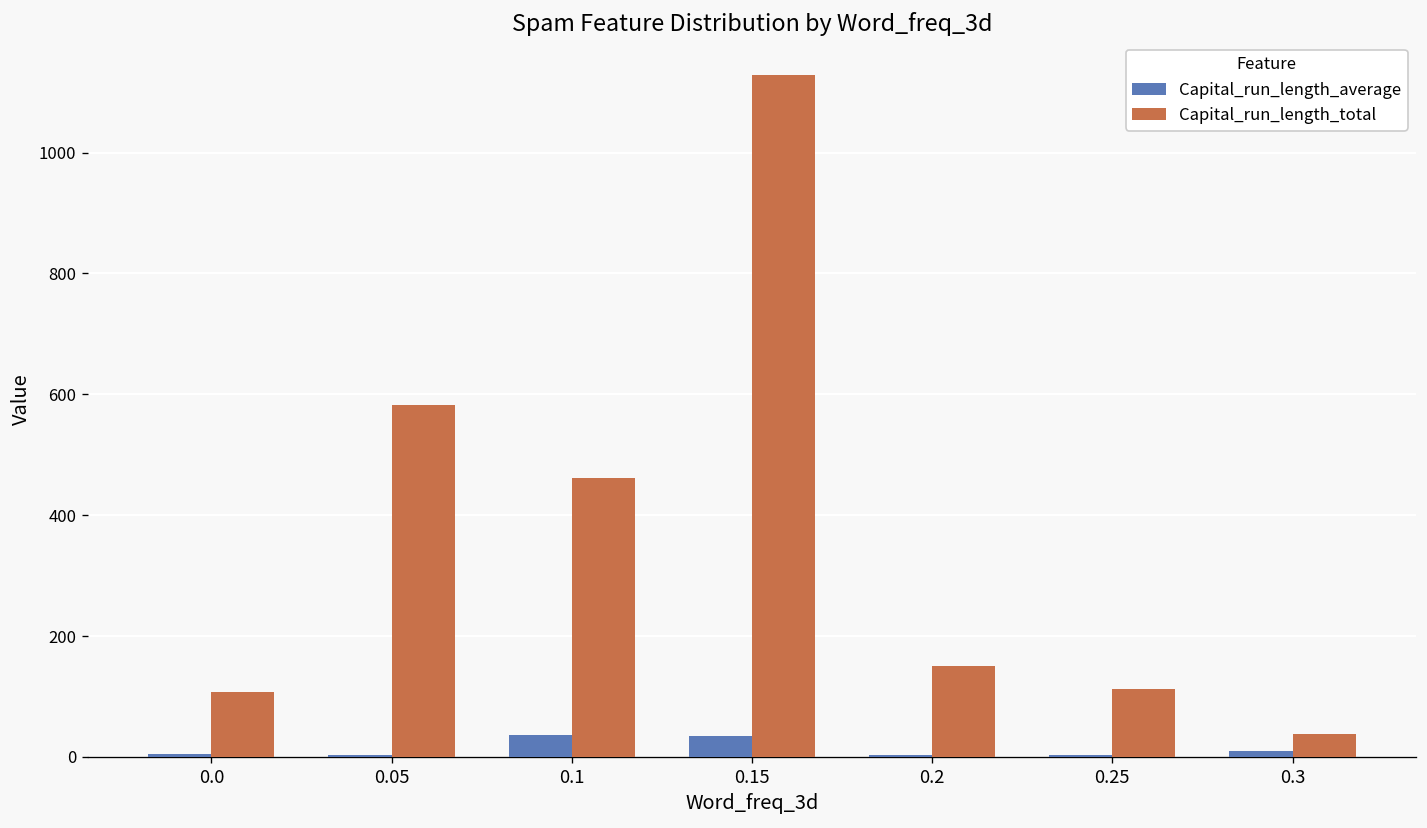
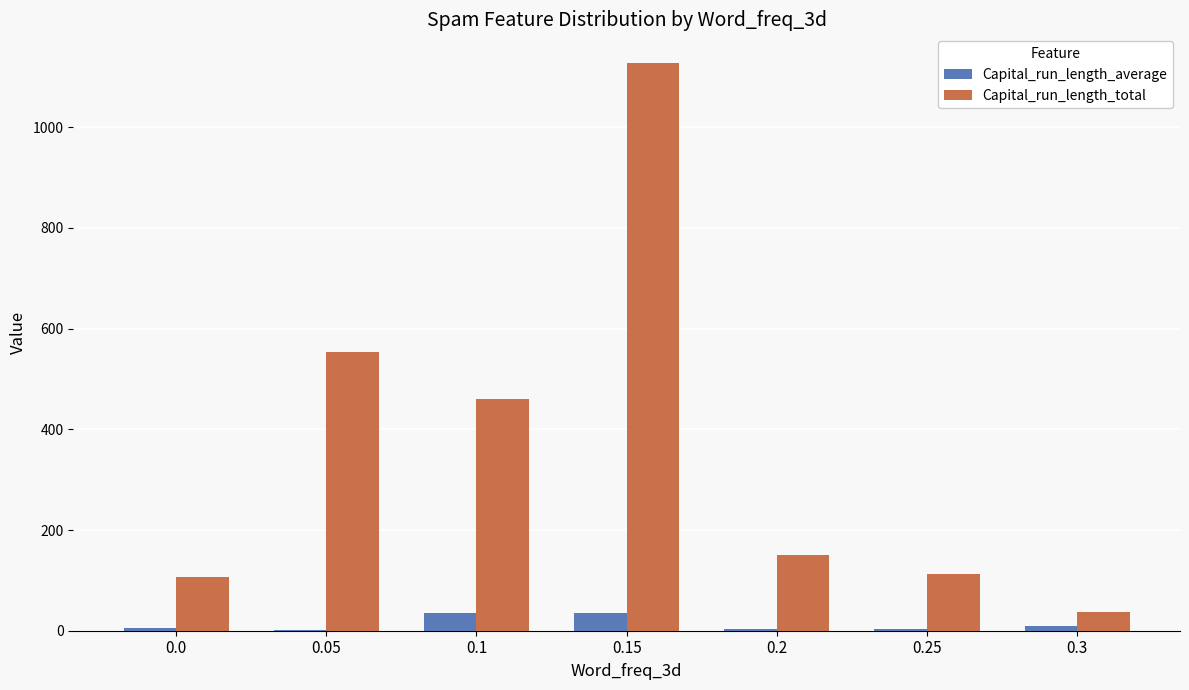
  {
    "Capital_run_length_average": {
      "0.1": 40,
      "0.15": 30,
      "0.3": 10
    },
    "Capital_run_length_total": {
      "0.0": 110,
-     "0.05": 580,
+     "0.05": 550,
      "0.1": 460,
      "0.15": 1130,
      "0.2": 150,
      "0.25": 110,
      "0.3": 40
    }
  }
